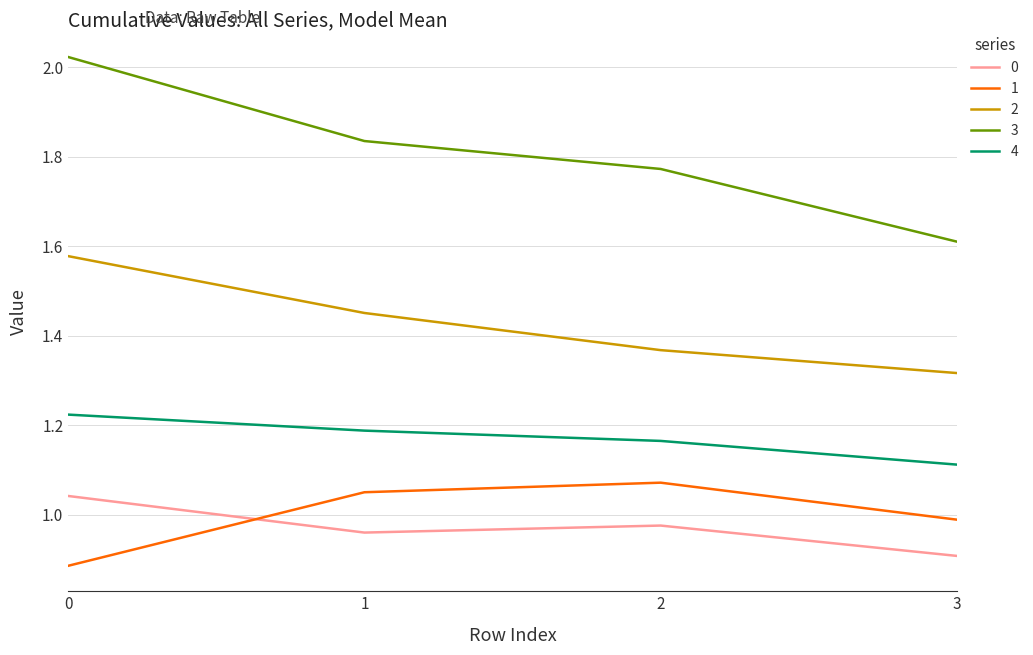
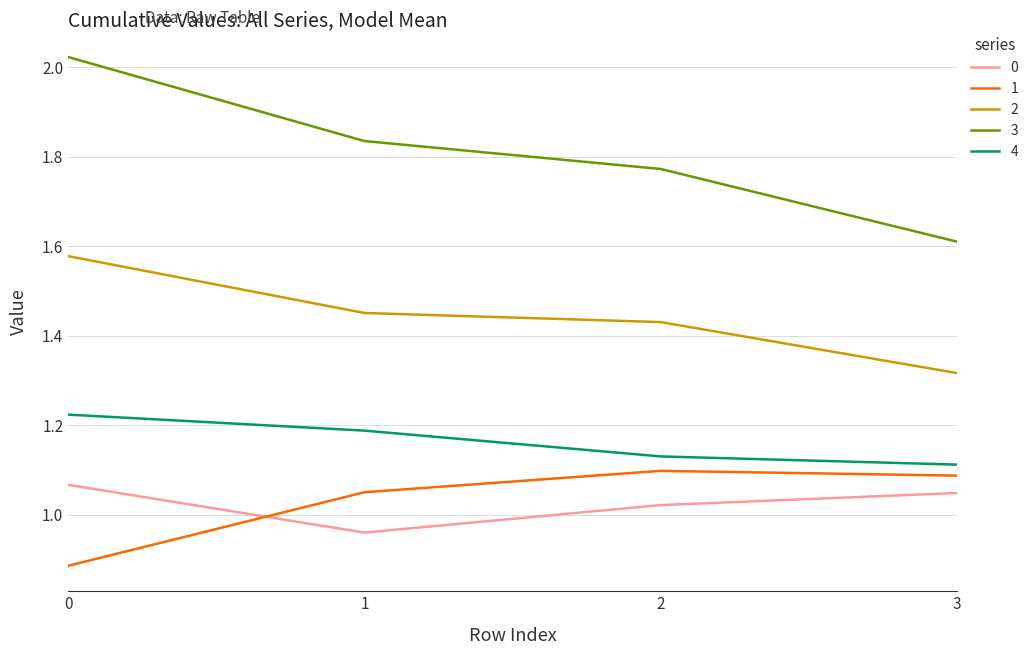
  {
    "0": {
-     "0": 1.04,
+     "0": 1.07,
      "1": 0.96,
-     "2": 0.98,
-     "3": 0.91
+     "2": 1.02,
+     "3": 1.05
    },
    "1": {
      "0": 0.89,
      "1": 1.05,
-     "2": 1.07,
-     "3": 0.99
+     "2": 1.10,
+     "3": 1.09
    },
    "2": {
      "0": 1.58,
      "1": 1.45,
-     "2": 1.37,
+     "2": 1.43,
      "3": 1.32
    },
    "3": {
      "0": 2.02,
      "1": 1.84,
      "2": 1.77,
      "3": 1.61
    },
    "4": {
      "0": 1.22,
      "1": 1.19,
-     "2": 1.16,
+     "2": 1.13,
      "3": 1.11
    }
  }
